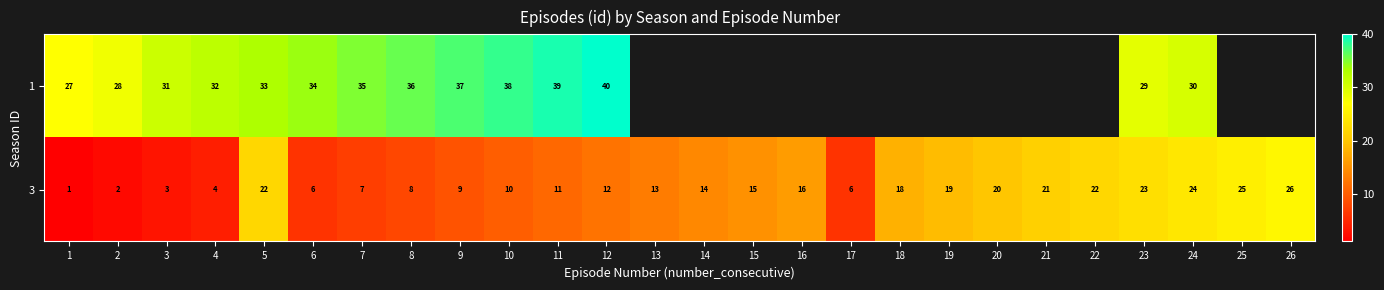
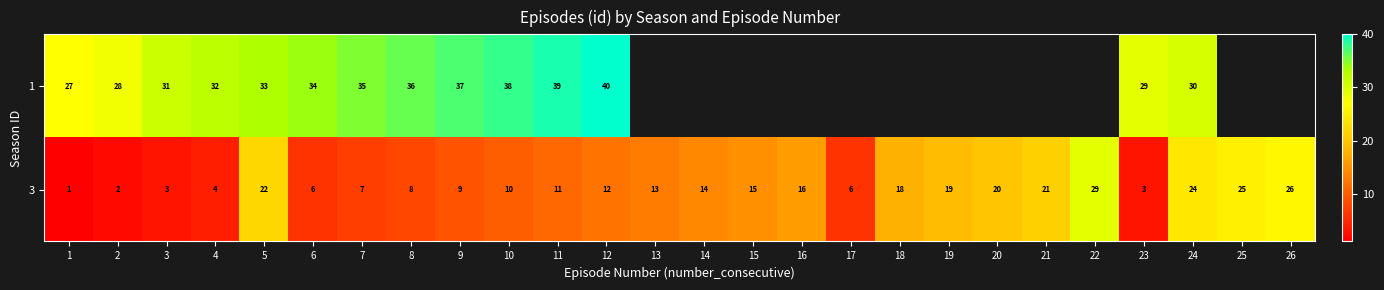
  {
    "1": {
      "1": 27,
      "2": 28,
      "3": 31,
      "4": 32,
      "5": 33,
      "6": 34,
      "7": 35,
      "8": 36,
      "9": 37,
      "10": 38,
      "11": 39,
      "12": 40,
      "23": 29,
      "24": 30
    },
    "3": {
      "1": 1,
      "2": 2,
      "3": 3,
      "4": 4,
      "5": 22,
      "6": 6,
      "7": 7,
      "8": 8,
      "9": 9,
      "10": 10,
      "11": 11,
      "12": 12,
      "13": 13,
      "14": 14,
      "15": 15,
      "16": 16,
      "17": 6,
      "18": 18,
      "19": 19,
      "20": 20,
      "21": 21,
-     "22": 22,
-     "23": 23,
+     "22": 29,
+     "23": 3,
      "24": 24,
      "25": 25,
      "26": 26
    }
  }
